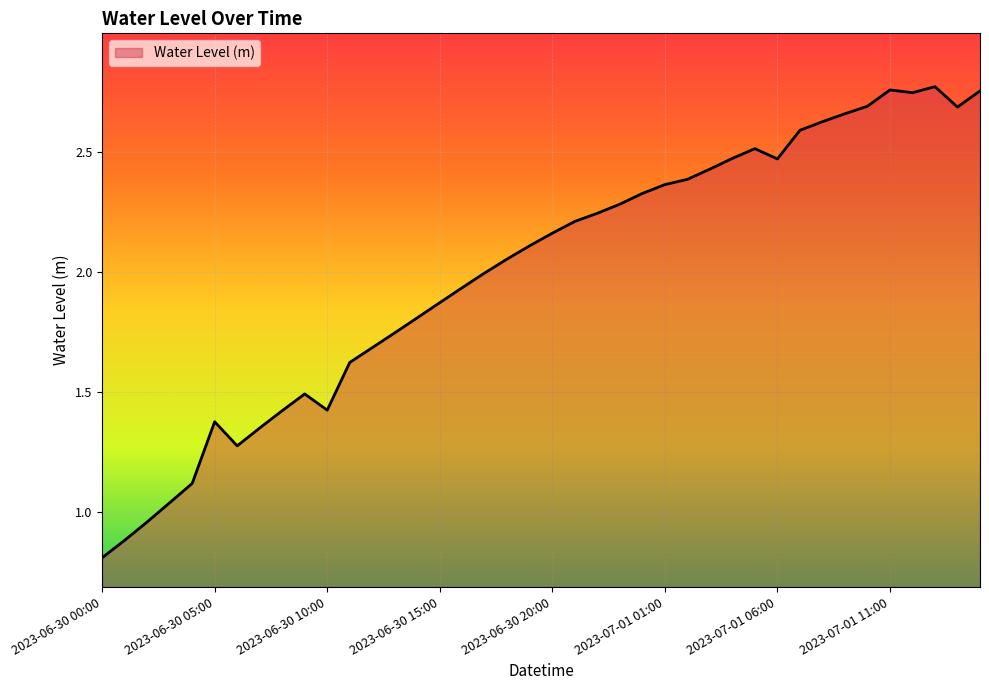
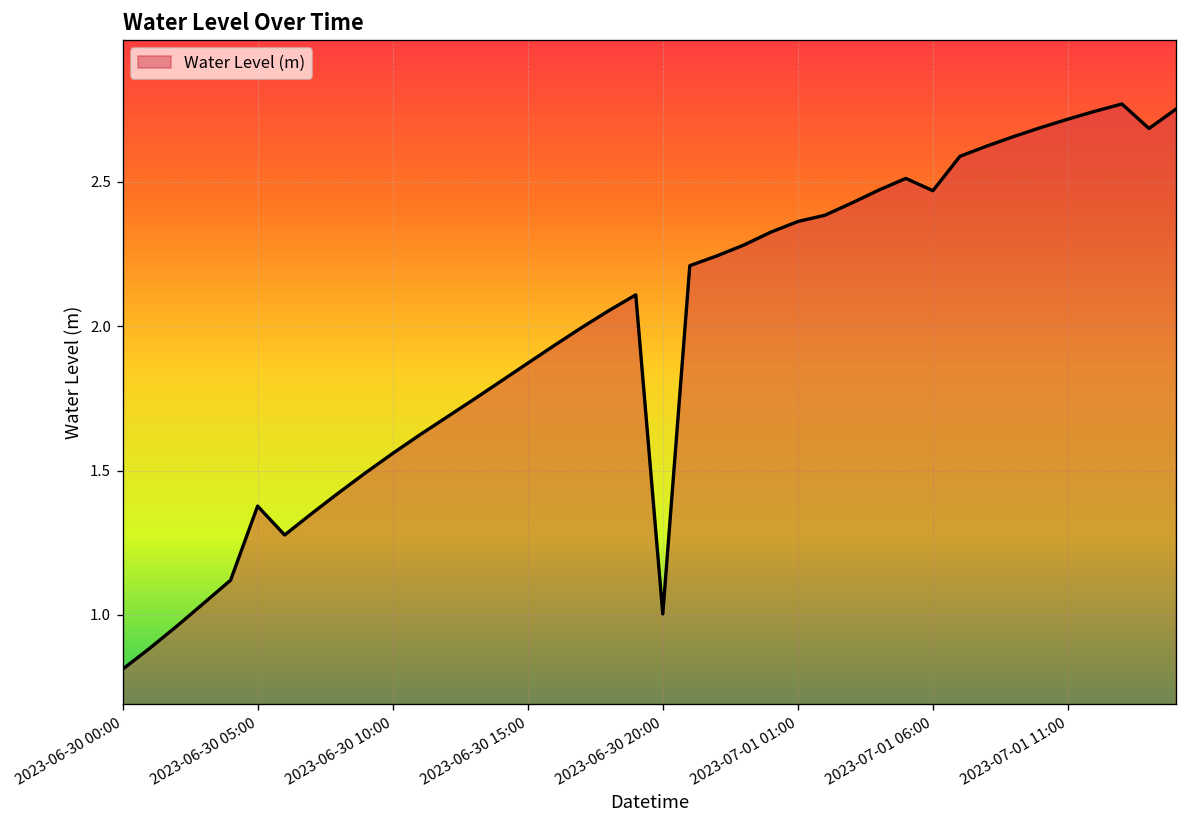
  {
    "2023-06-30 00:00": 0.81,
    "2023-06-30 05:00": 1.38,
-   "2023-06-30 10:00": 1.43,
+   "2023-06-30 10:00": 1.56,
    "2023-06-30 15:00": 1.87,
-   "2023-06-30 20:00": 2.16,
+   "2023-06-30 20:00": 1.00,
    "2023-07-01 01:00": 2.36,
    "2023-07-01 06:00": 2.47,
-   "2023-07-01 11:00": 2.76
+   "2023-07-01 11:00": 2.72
  }
